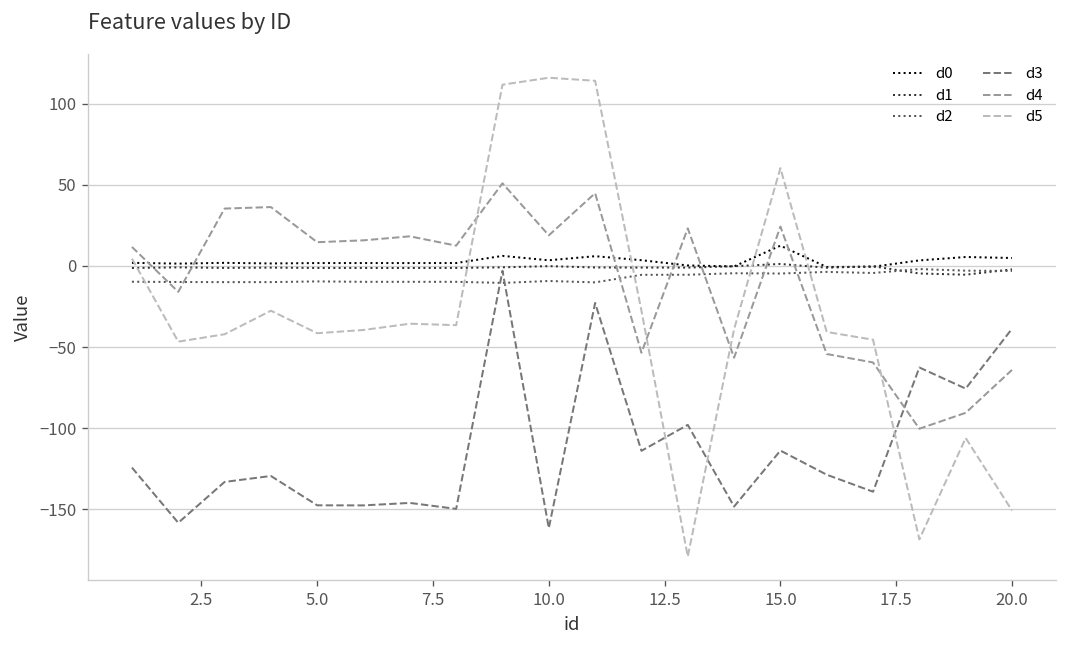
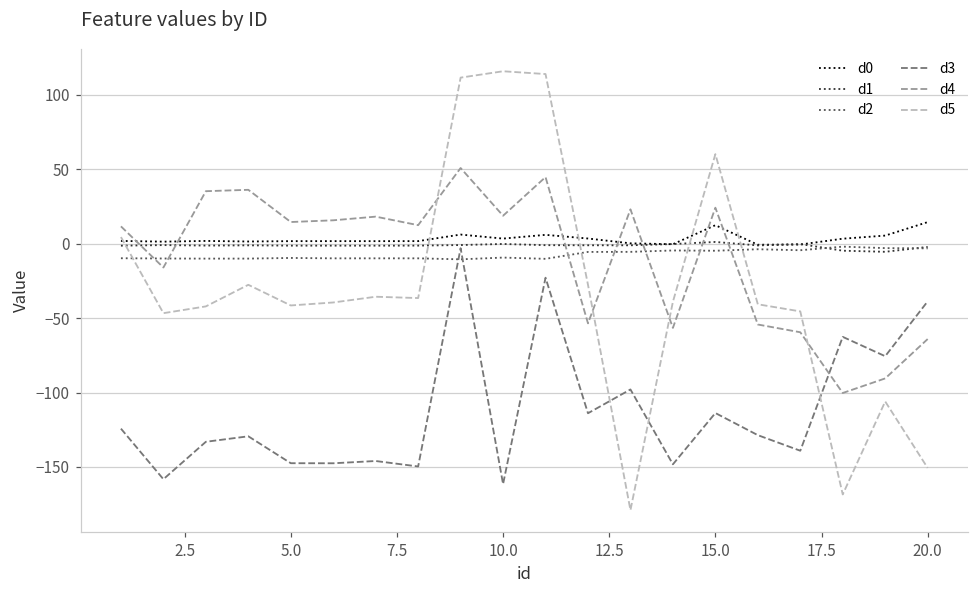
  {
    "d0": {
      "5.0": 2,
      "10.0": 3,
      "15.0": 12,
-     "20.0": 5
+     "20.0": 15
    }
  }
